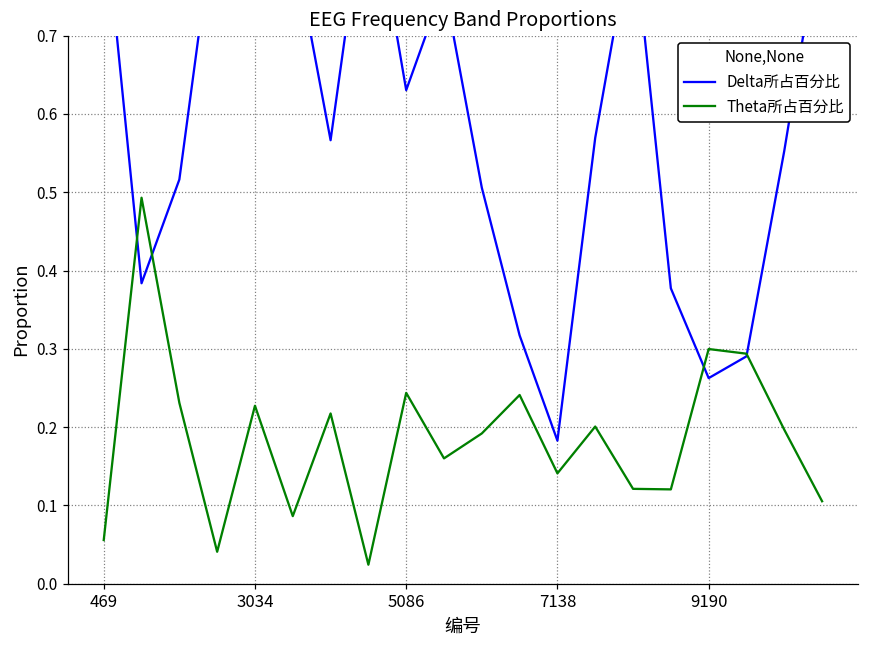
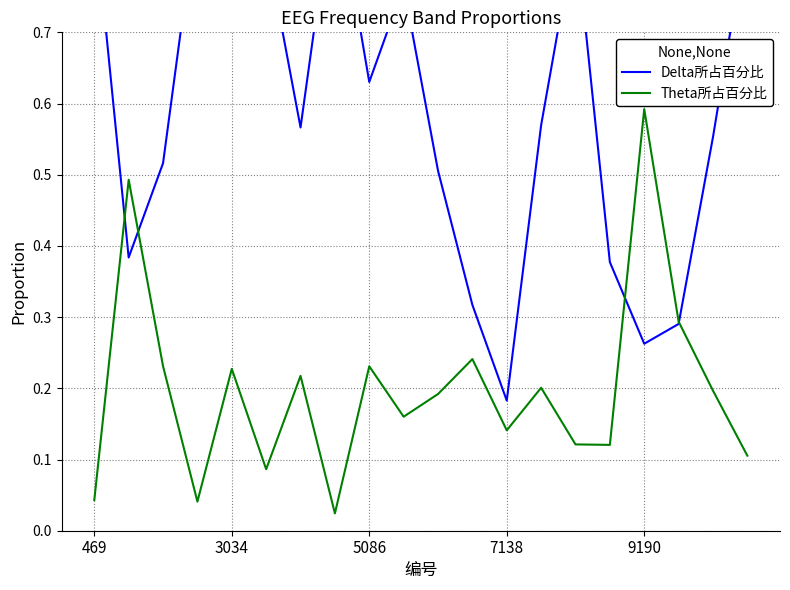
  {
    "Delta所占百分比": {
      "5086": 0.63,
      "7138": 0.18,
      "9190": 0.26
    },
    "Theta所占百分比": {
-     "469": 0.06,
+     "469": 0.04,
      "3034": 0.23,
-     "5086": 0.24,
+     "5086": 0.23,
      "7138": 0.14,
-     "9190": 0.30
+     "9190": 0.59
    }
  }
